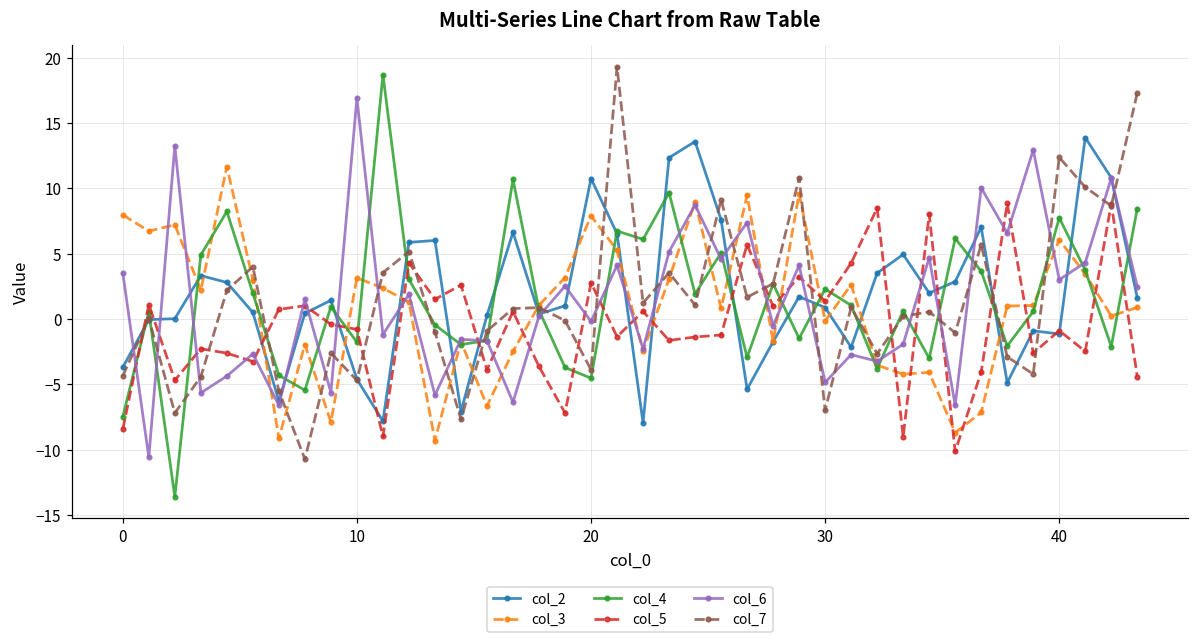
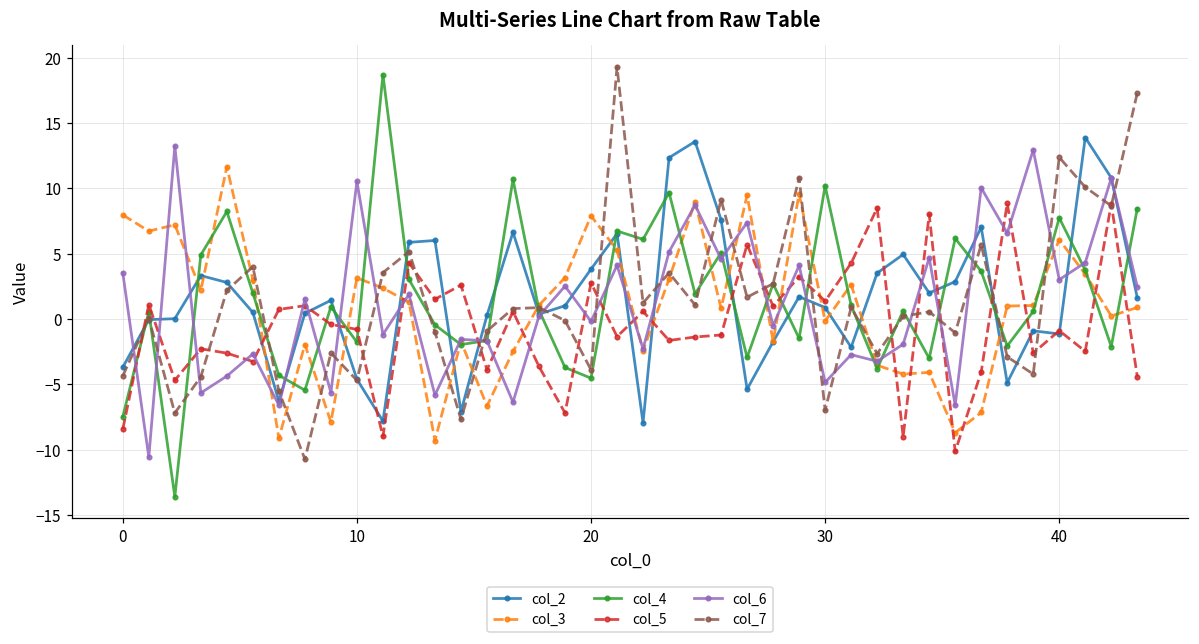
  {
    "col_2": {
      "0": -3.7,
-     "20": 10.8,
+     "20": 3.8,
      "30": 0.9,
      "40": -1.1
    },
    "col_3": {
      "0": 8.0,
      "10": 3.2,
      "20": 7.9,
      "30": -0.1,
      "40": 6.1
    },
    "col_4": {
      "0": -7.5,
      "10": -1.8,
      "20": -4.5,
-     "30": 2.3,
+     "30": 10.2,
      "40": 7.8
    },
    "col_5": {
      "0": -8.4,
      "10": -0.8,
      "20": 2.8,
      "30": 1.4,
      "40": -0.9
    },
    "col_6": {
      "0": 3.5,
-     "10": 16.9,
+     "10": 10.5,
      "20": -0.2,
      "30": -4.8,
      "40": 3.0
    },
    "col_7": {
      "0": -4.3,
      "20": -3.9,
      "30": -7.0,
      "40": 12.4
    }
  }
